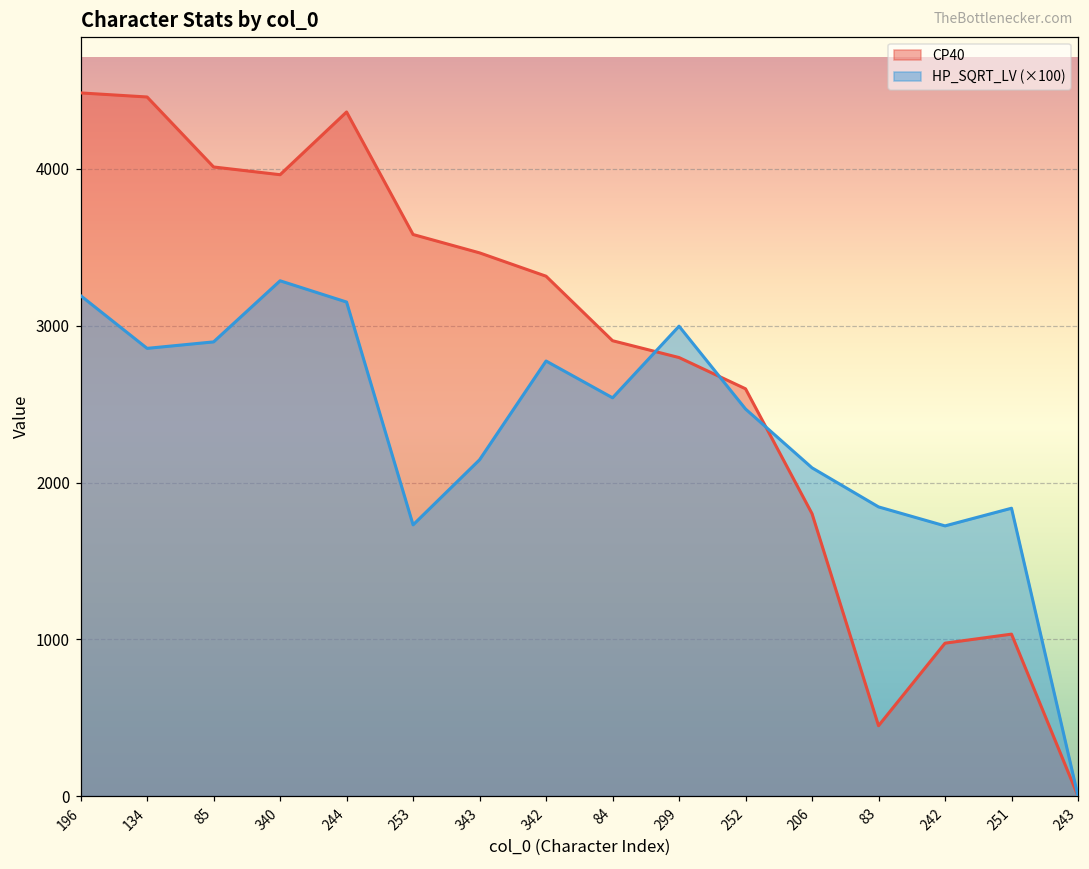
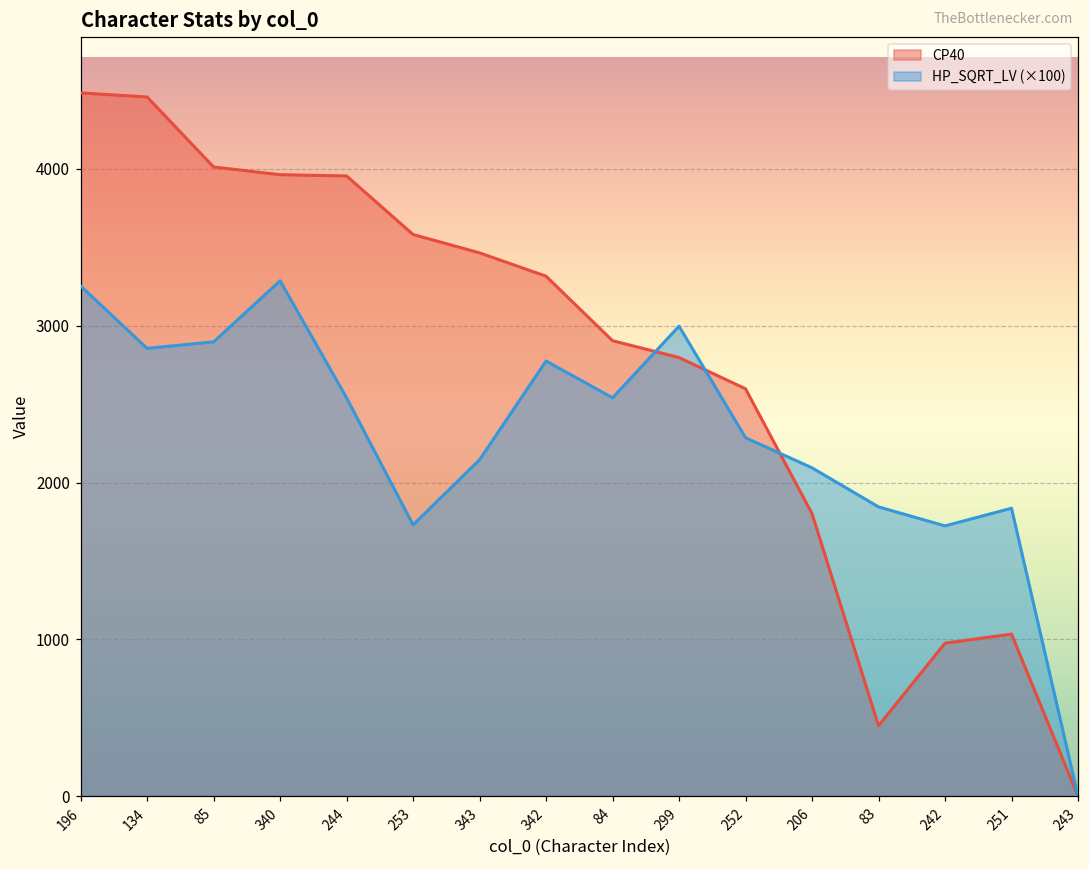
  {
    "CP40": {
      "196": 4490,
      "134": 4460,
      "85": 4010,
      "340": 3960,
-     "244": 4360,
+     "244": 3960,
      "253": 3580,
      "343": 3460,
      "342": 3320,
      "84": 2900,
      "299": 2800,
      "252": 2600,
      "206": 1800,
      "83": 450,
      "242": 980,
      "251": 1030
    },
    "HP_SQRT_LV (×100)": {
-     "196": 3190,
+     "196": 3250,
      "134": 2860,
      "85": 2900,
      "340": 3290,
-     "244": 3150,
+     "244": 2540,
      "253": 1730,
      "343": 2140,
      "342": 2780,
      "84": 2540,
      "299": 3000,
-     "252": 2470,
+     "252": 2290,
      "206": 2090,
      "83": 1840,
      "242": 1720,
      "251": 1840
    }
  }
